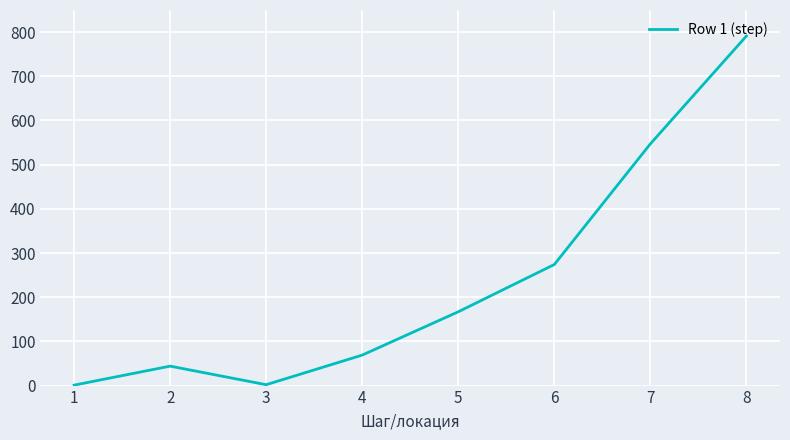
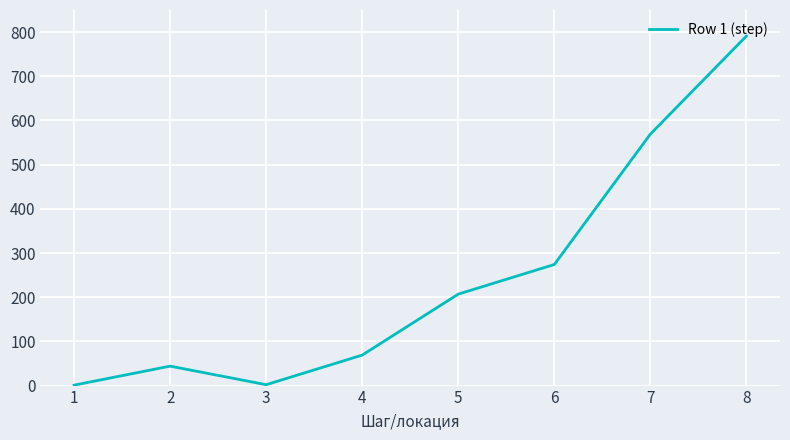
  {
    "1": 0,
    "2": 40,
    "3": 0,
    "4": 70,
-   "5": 170,
+   "5": 210,
    "6": 270,
-   "7": 550,
+   "7": 570,
    "8": 790
  }
